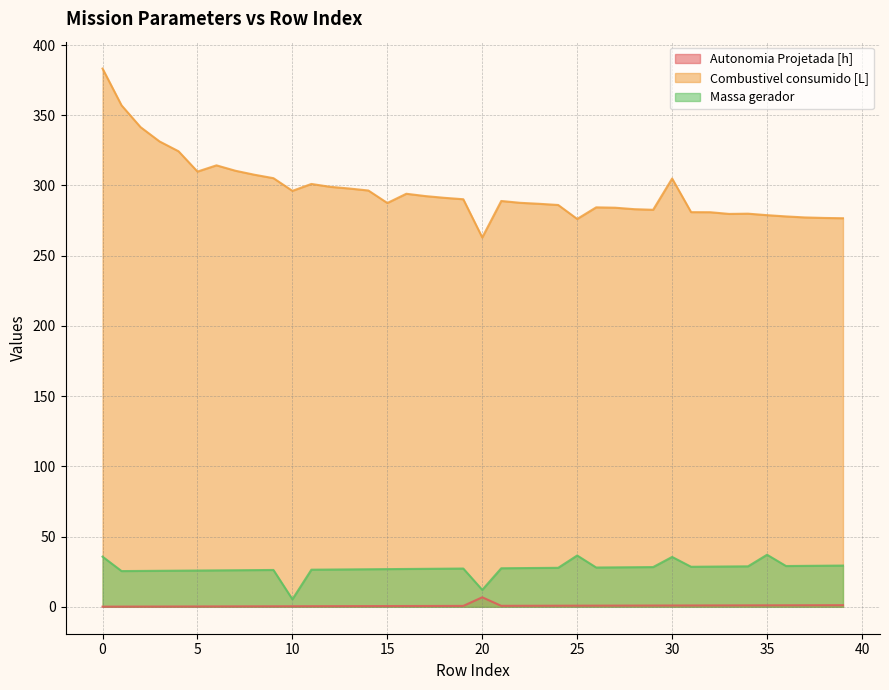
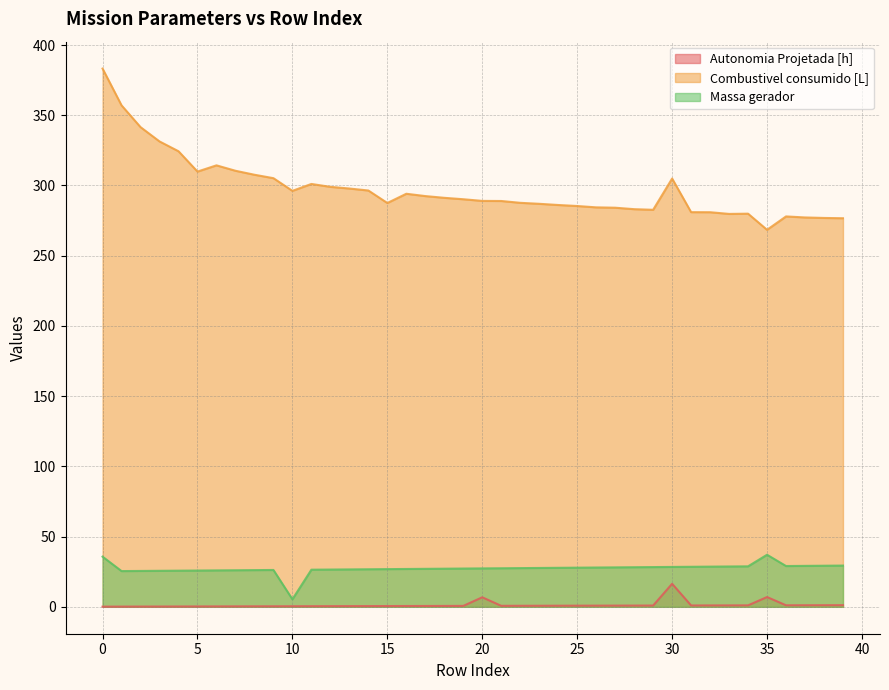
  {
    "Autonomia Projetada [h]": {
      "0": 0,
      "5": 0,
      "10": 0,
      "15": 1,
      "20": 7,
      "25": 1,
-     "30": 1,
-     "35": 1
+     "30": 16,
+     "35": 7
    },
    "Combustivel consumido [L]": {
      "0": 383,
      "5": 310,
      "10": 296,
      "15": 288,
-     "20": 263,
-     "25": 276,
+     "20": 289,
+     "25": 285,
      "30": 305,
-     "35": 279
+     "35": 268
    },
    "Massa gerador": {
      "0": 36,
      "5": 26,
      "10": 5,
      "15": 27,
-     "20": 12,
-     "25": 37,
-     "30": 36,
+     "20": 27,
+     "25": 28,
+     "30": 28,
      "35": 37
    }
  }
